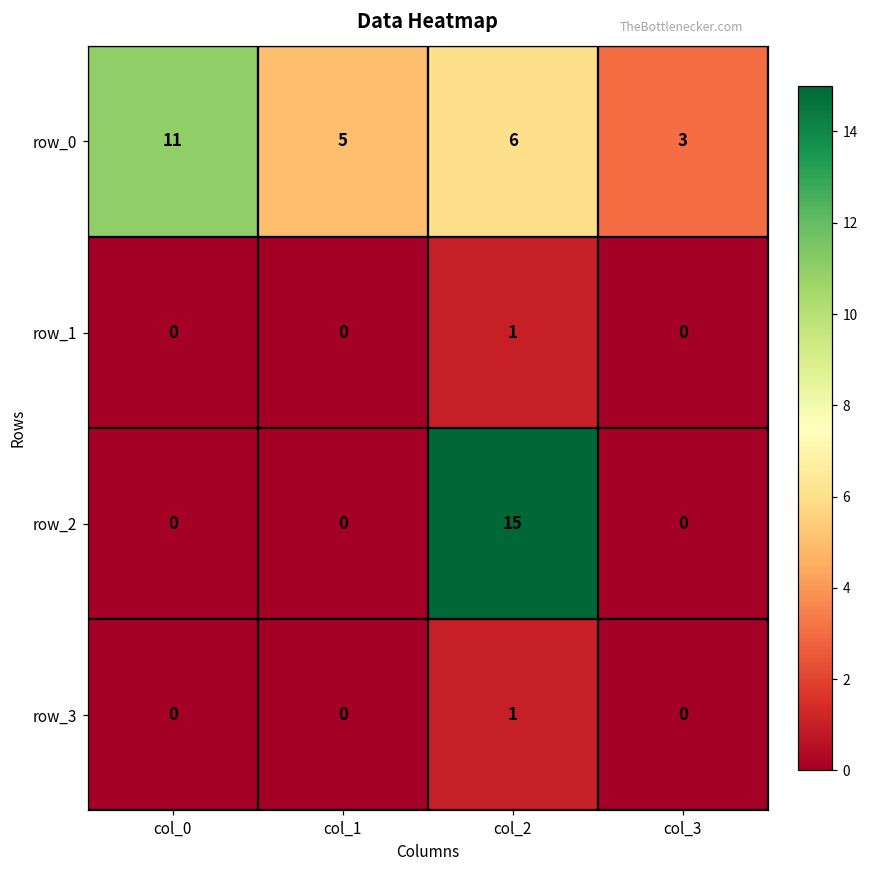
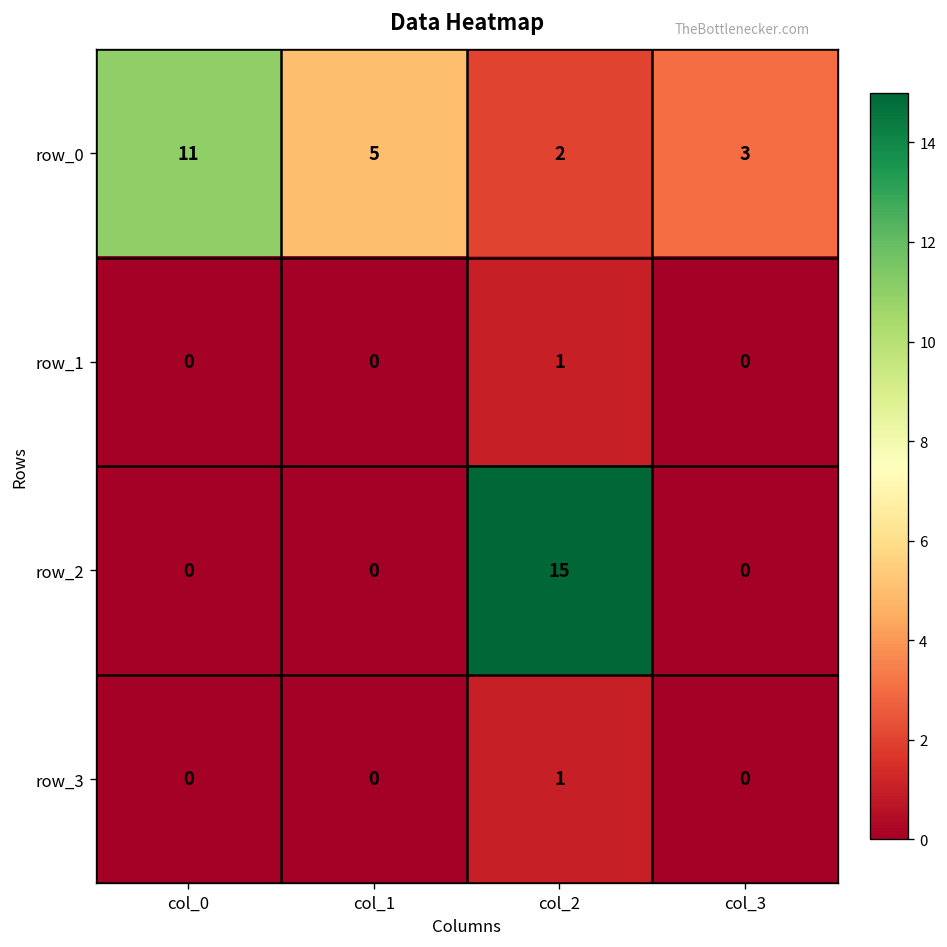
  {
    "row_0": {
      "col_0": 11,
      "col_1": 5,
-     "col_2": 6,
+     "col_2": 2,
      "col_3": 3
    },
    "row_1": {
      "col_0": 0,
      "col_1": 0,
      "col_2": 1,
      "col_3": 0
    },
    "row_2": {
      "col_0": 0,
      "col_1": 0,
      "col_2": 15,
      "col_3": 0
    },
    "row_3": {
      "col_0": 0,
      "col_1": 0,
      "col_2": 1,
      "col_3": 0
    }
  }
